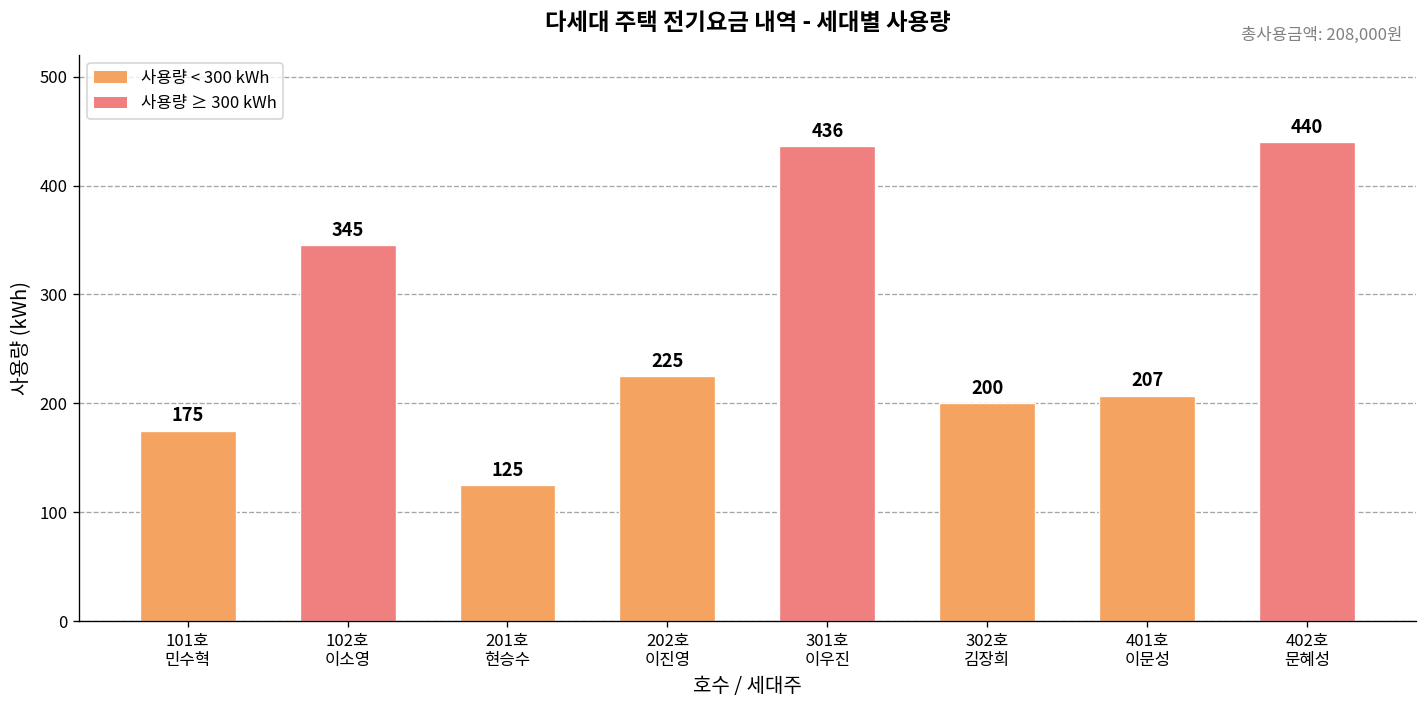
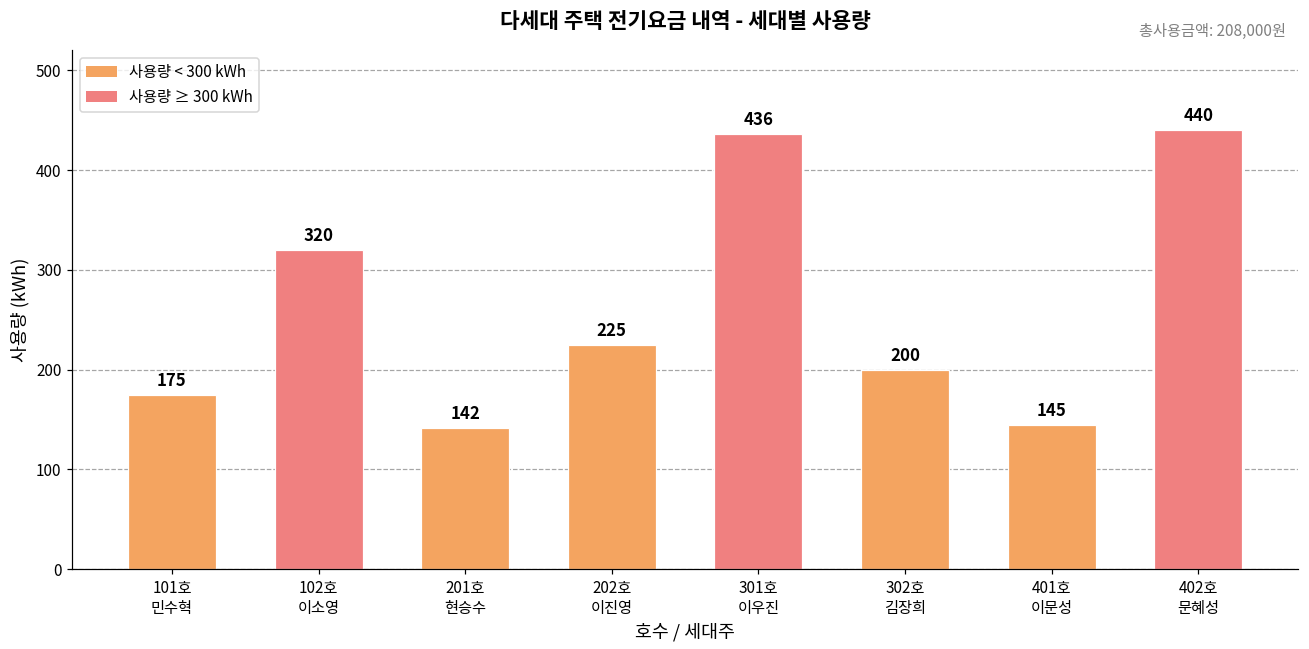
  {
    "101호 민수혁": 175,
-   "102호 이소영": 345,
-   "201호 현승수": 125,
+   "102호 이소영": 320,
+   "201호 현승수": 142,
    "202호 이진영": 225,
    "301호 이우진": 436,
    "302호 김장희": 200,
-   "401호 이문성": 207,
+   "401호 이문성": 145,
    "402호 문혜성": 440
  }
